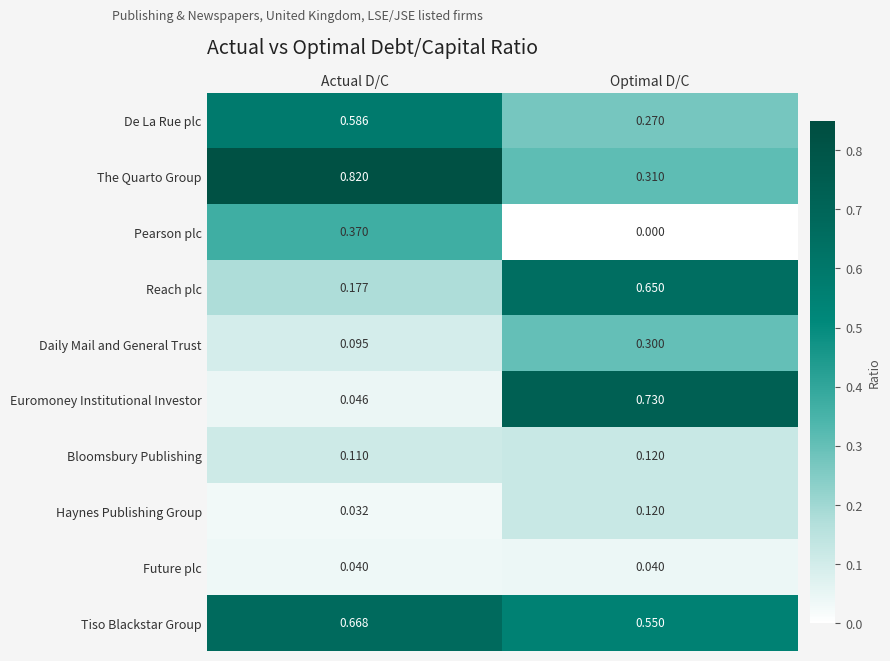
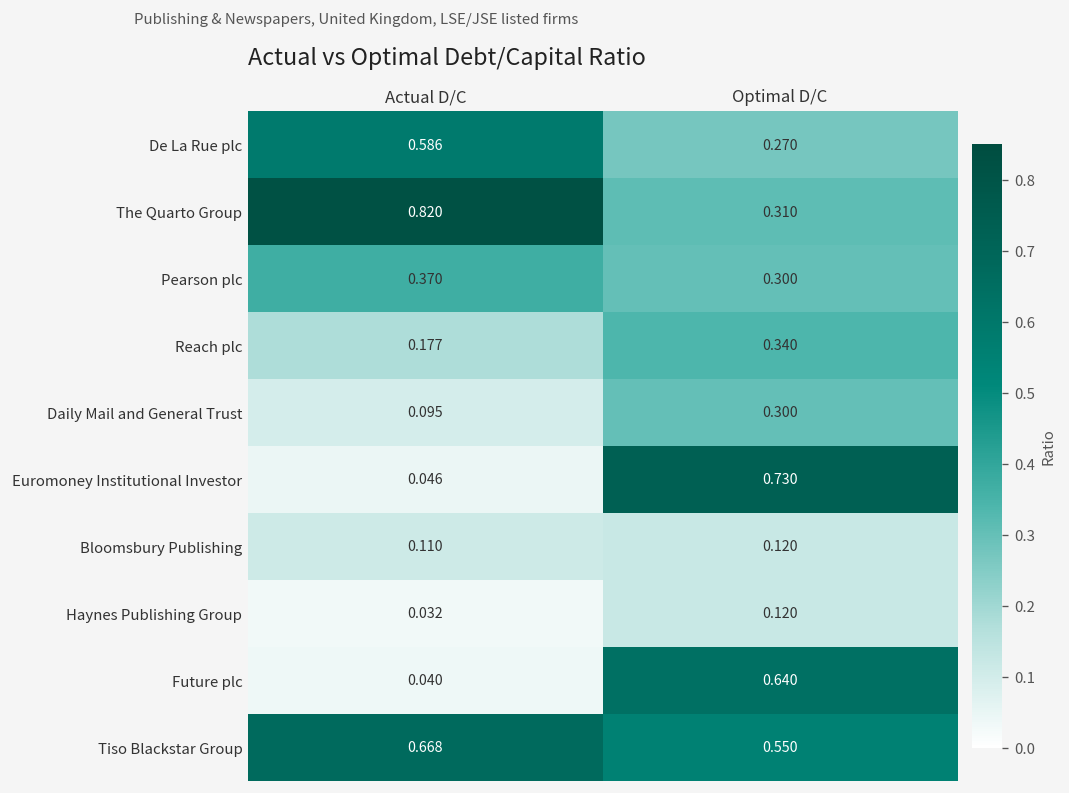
  {
    "De La Rue plc": {
      "Actual D/C": 0.586,
      "Optimal D/C": 0.270
    },
    "The Quarto Group": {
      "Actual D/C": 0.820,
      "Optimal D/C": 0.310
    },
    "Pearson plc": {
      "Actual D/C": 0.370,
-     "Optimal D/C": 0.000
+     "Optimal D/C": 0.300
    },
    "Reach plc": {
      "Actual D/C": 0.177,
-     "Optimal D/C": 0.650
+     "Optimal D/C": 0.340
    },
    "Daily Mail and General Trust": {
      "Actual D/C": 0.095,
      "Optimal D/C": 0.300
    },
    "Euromoney Institutional Investor": {
      "Actual D/C": 0.046,
      "Optimal D/C": 0.730
    },
    "Bloomsbury Publishing": {
      "Actual D/C": 0.110,
      "Optimal D/C": 0.120
    },
    "Haynes Publishing Group": {
      "Actual D/C": 0.032,
      "Optimal D/C": 0.120
    },
    "Future plc": {
      "Actual D/C": 0.040,
-     "Optimal D/C": 0.040
+     "Optimal D/C": 0.640
    },
    "Tiso Blackstar Group": {
      "Actual D/C": 0.668,
      "Optimal D/C": 0.550
    }
  }
